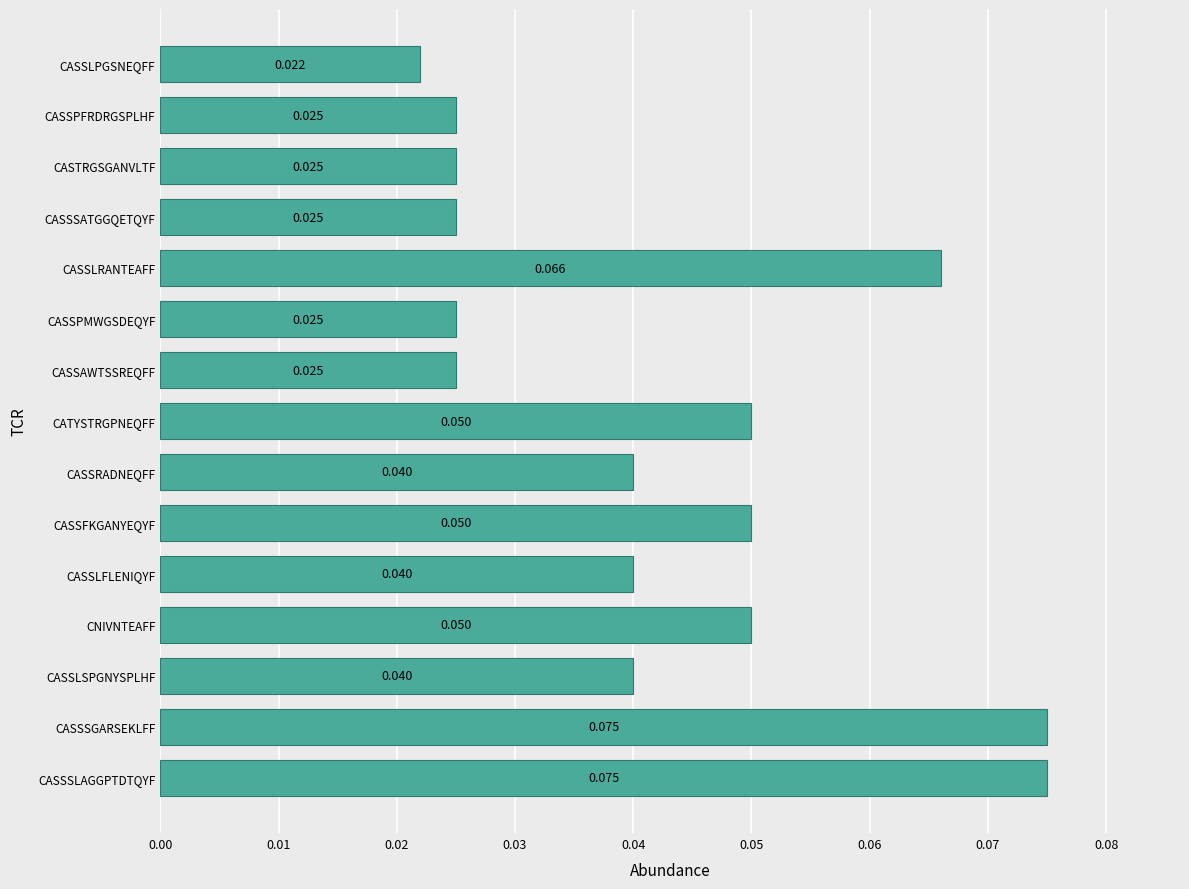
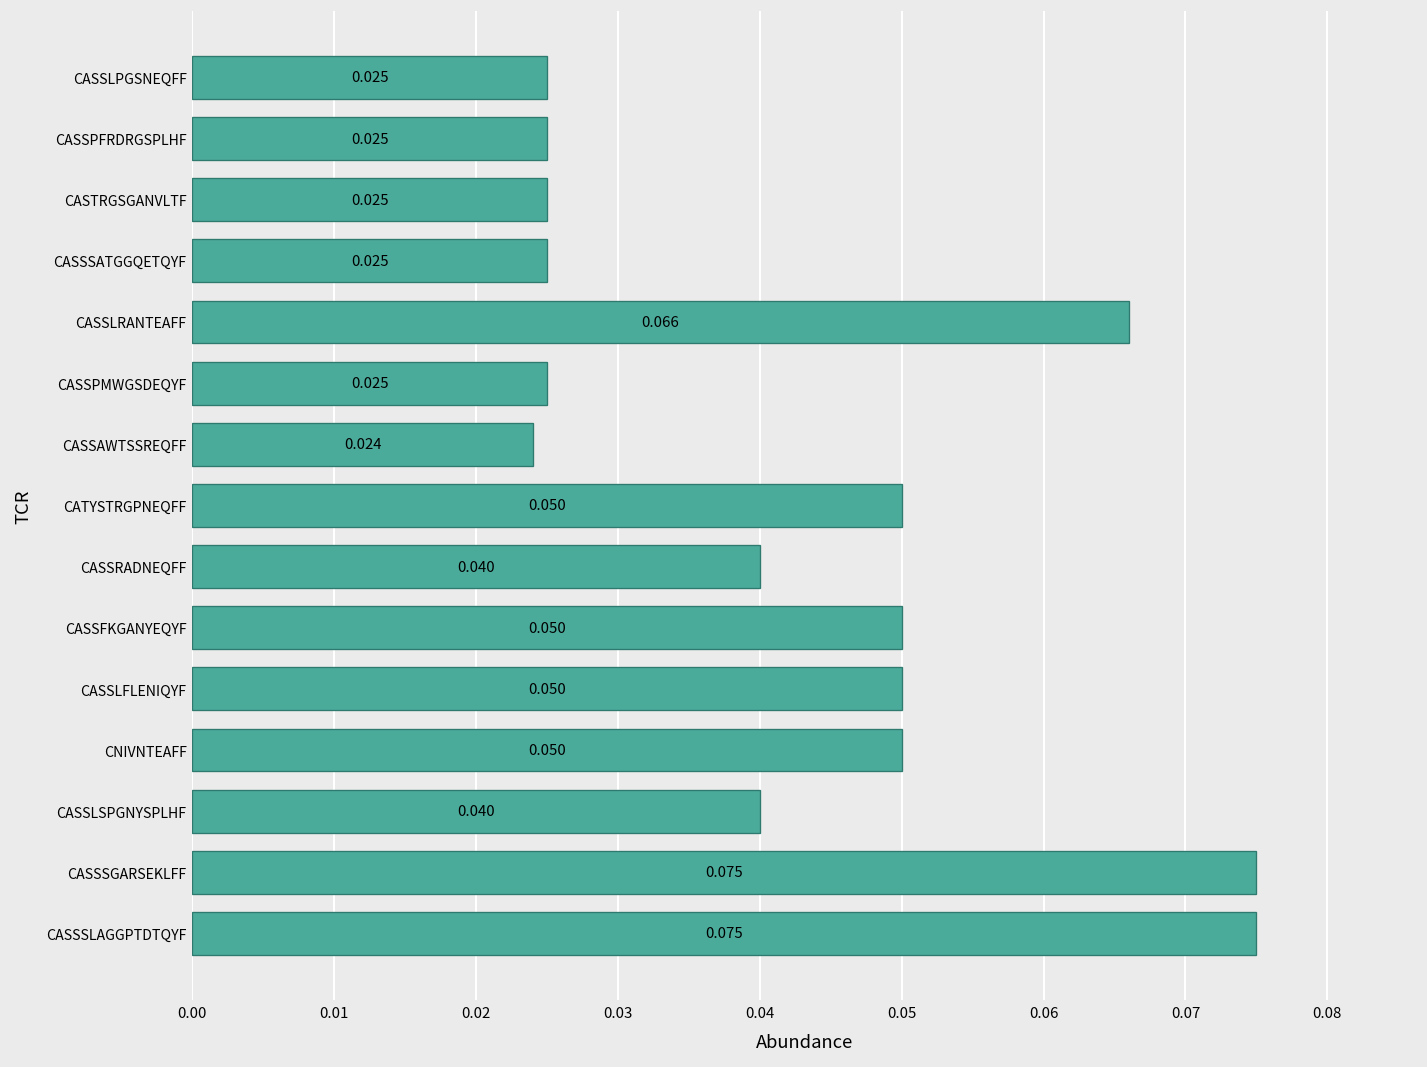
  {
-   "CASSLPGSNEQFF": 0.022,
+   "CASSLPGSNEQFF": 0.025,
    "CASSPFRDRGSPLHF": 0.025,
    "CASTRGSGANVLTF": 0.025,
    "CASSSATGGQETQYF": 0.025,
    "CASSLRANTEAFF": 0.066,
    "CASSPMWGSDEQYF": 0.025,
-   "CASSAWTSSREQFF": 0.025,
+   "CASSAWTSSREQFF": 0.024,
    "CATYSTRGPNEQFF": 0.050,
    "CASSRADNEQFF": 0.040,
    "CASSFKGANYEQYF": 0.050,
-   "CASSLFLENIQYF": 0.040,
+   "CASSLFLENIQYF": 0.050,
    "CNIVNTEAFF": 0.050,
    "CASSLSPGNYSPLHF": 0.040,
    "CASSSGARSEKLFF": 0.075,
    "CASSSLAGGPTDTQYF": 0.075
  }
